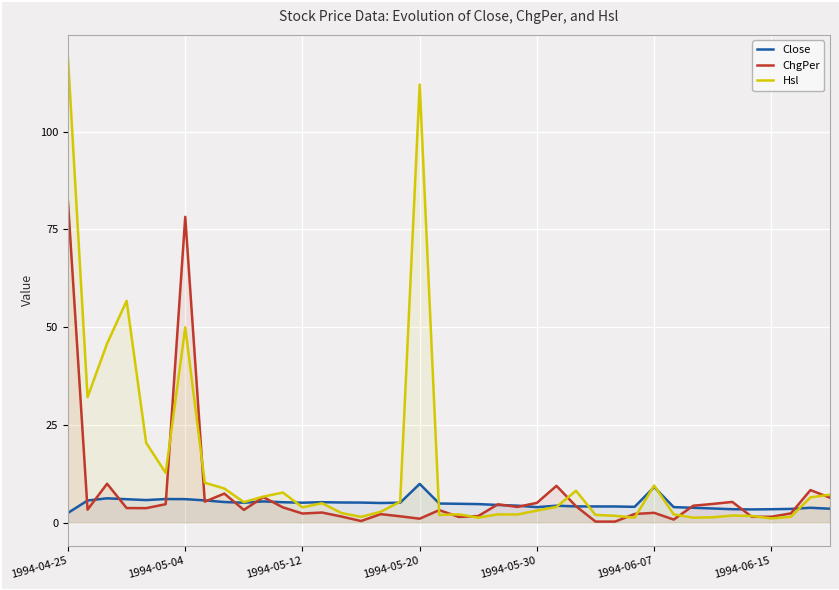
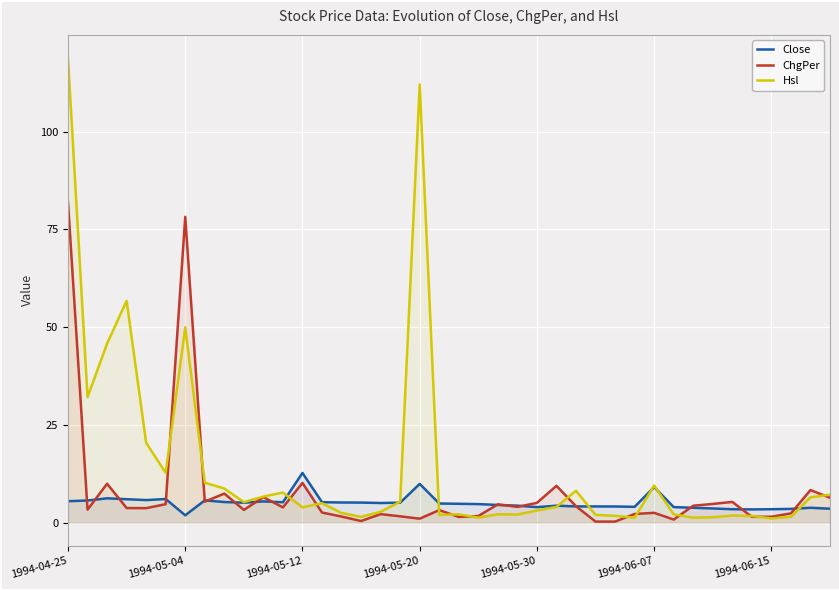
  {
    "Close": {
-     "1994-04-25": 2,
-     "1994-05-04": 6,
-     "1994-05-12": 5,
+     "1994-04-25": 5,
+     "1994-05-04": 2,
+     "1994-05-12": 13,
      "1994-05-20": 10,
      "1994-05-30": 4,
      "1994-06-15": 3
    },
    "ChgPer": {
      "1994-04-25": 82,
      "1994-05-04": 78,
-     "1994-05-12": 2,
+     "1994-05-12": 10,
      "1994-05-20": 1,
      "1994-05-30": 5,
      "1994-06-07": 2
    },
    "Hsl": {
      "1994-04-25": 119,
      "1994-05-04": 50,
      "1994-05-12": 4,
      "1994-05-20": 112,
      "1994-05-30": 3
    }
  }
